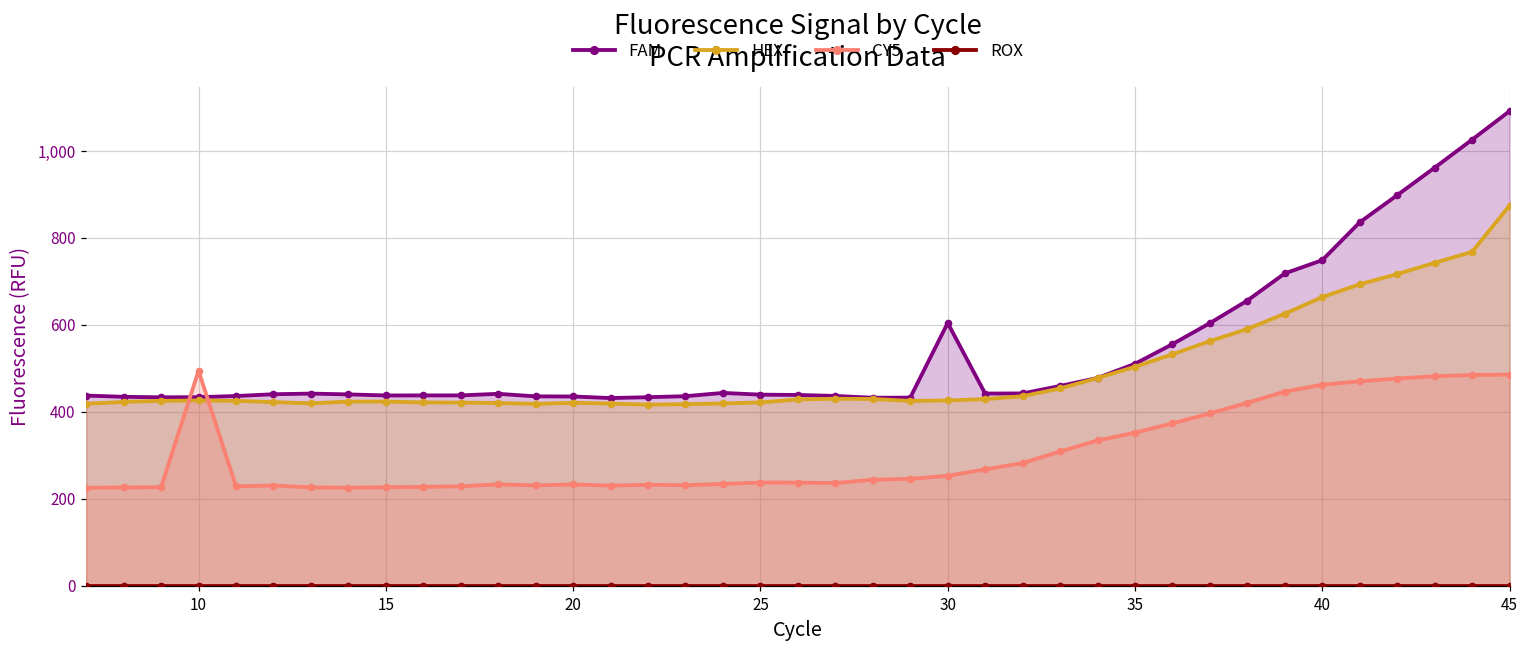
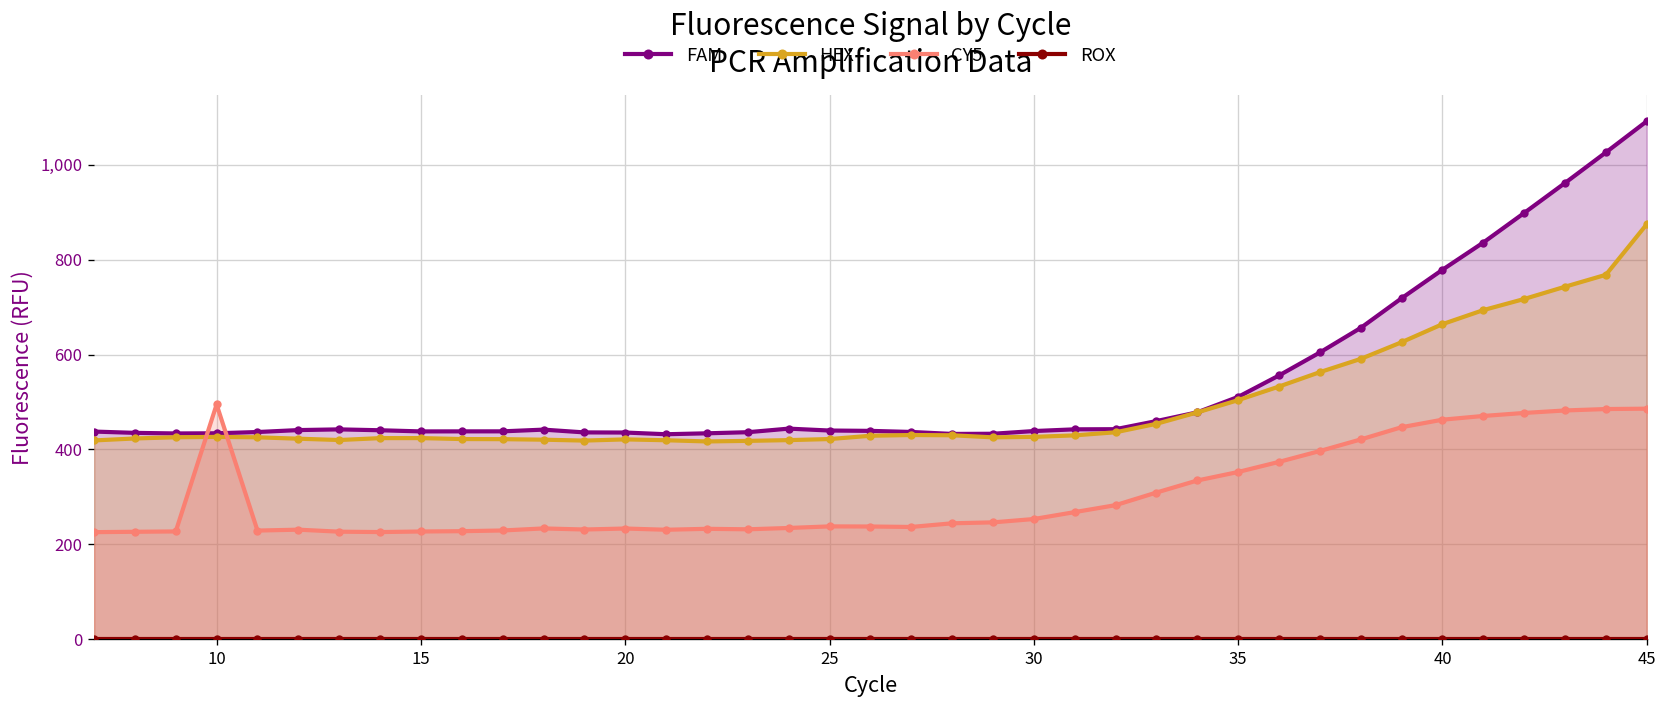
  {
    "FAM": {
      "10": "430",
      "15": "440",
      "20": "440",
      "25": "440",
-     "30": "600",
+     "30": "440",
      "35": "510",
-     "40": "750",
+     "40": "780",
      "45": "1,090"
    },
    "HEX": {
      "10": "430",
      "15": "420",
      "20": "420",
      "25": "420",
      "30": "430",
      "35": "500",
      "40": "660",
      "45": "870"
    },
    "CY5": {
      "10": "490",
      "15": "230",
      "20": "230",
      "25": "240",
      "30": "250",
      "35": "350",
      "40": "460",
      "45": "490"
    },
    "ROX": {
      "10": "0",
      "15": "0",
      "20": "0",
      "25": "0",
      "30": "0",
      "35": "0",
      "40": "0",
      "45": "0"
    }
  }
